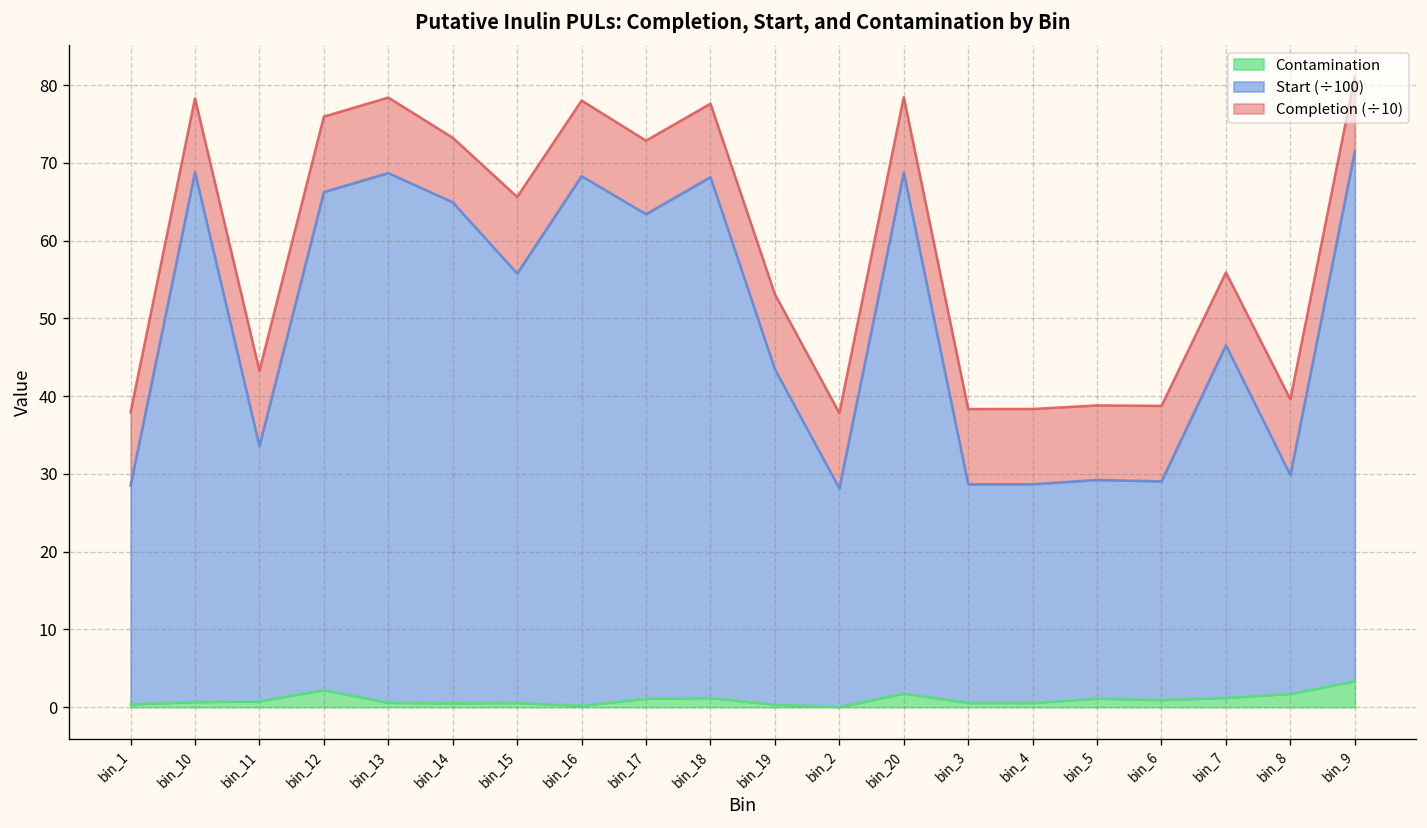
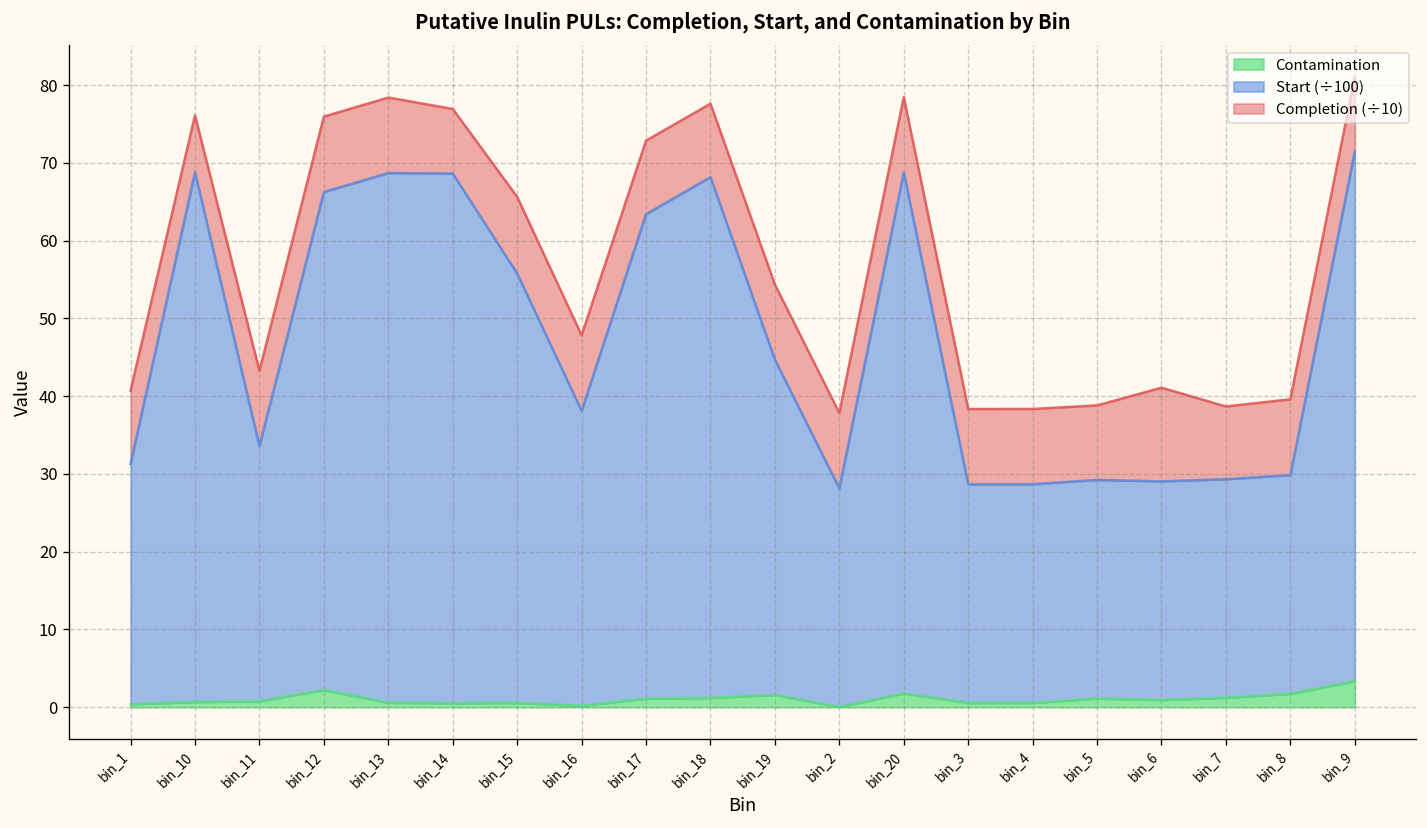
  {
    "Contamination": {
      "bin_1": 0,
      "bin_10": 1,
      "bin_11": 1,
      "bin_12": 2,
      "bin_13": 1,
      "bin_14": 1,
      "bin_15": 1,
      "bin_16": 0,
      "bin_17": 1,
      "bin_18": 1,
-     "bin_19": 0,
+     "bin_19": 2,
      "bin_2": 0,
      "bin_20": 2,
      "bin_3": 1,
      "bin_4": 1,
      "bin_5": 1,
      "bin_6": 1,
      "bin_7": 1,
      "bin_8": 2,
      "bin_9": 3
    },
    "Start (÷100)": {
-     "bin_1": 28,
+     "bin_1": 31,
      "bin_10": 68,
      "bin_11": 33,
      "bin_12": 64,
      "bin_13": 68,
-     "bin_14": 64,
+     "bin_14": 68,
      "bin_15": 55,
-     "bin_16": 68,
+     "bin_16": 38,
      "bin_17": 62,
      "bin_18": 67,
      "bin_19": 43,
      "bin_2": 28,
      "bin_20": 67,
      "bin_3": 28,
      "bin_4": 28,
      "bin_5": 28,
      "bin_6": 28,
-     "bin_7": 45,
+     "bin_7": 28,
      "bin_8": 28,
      "bin_9": 68
    },
    "Completion (÷10)": {
      "bin_1": 9,
-     "bin_10": 10,
+     "bin_10": 7,
      "bin_11": 10,
      "bin_12": 10,
      "bin_13": 10,
      "bin_14": 8,
      "bin_15": 10,
      "bin_16": 10,
      "bin_17": 9,
      "bin_18": 9,
      "bin_19": 10,
      "bin_2": 10,
      "bin_20": 10,
      "bin_3": 10,
      "bin_4": 10,
      "bin_5": 10,
-     "bin_6": 10,
+     "bin_6": 12,
      "bin_7": 9,
      "bin_8": 10
    }
  }
